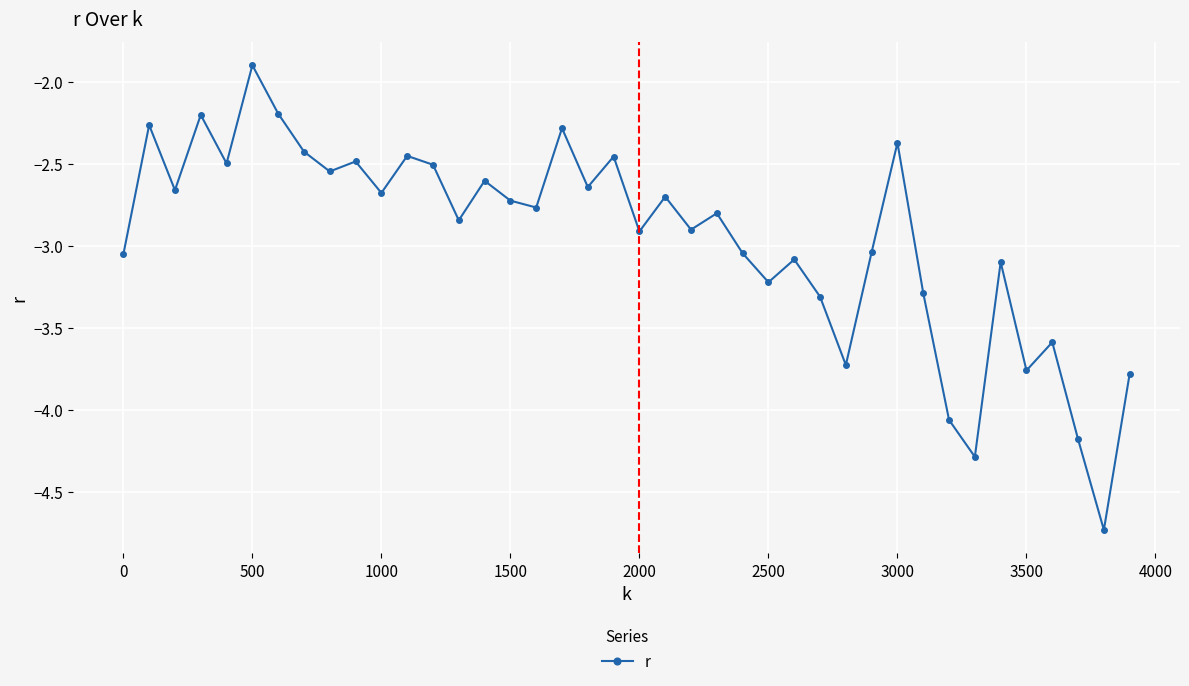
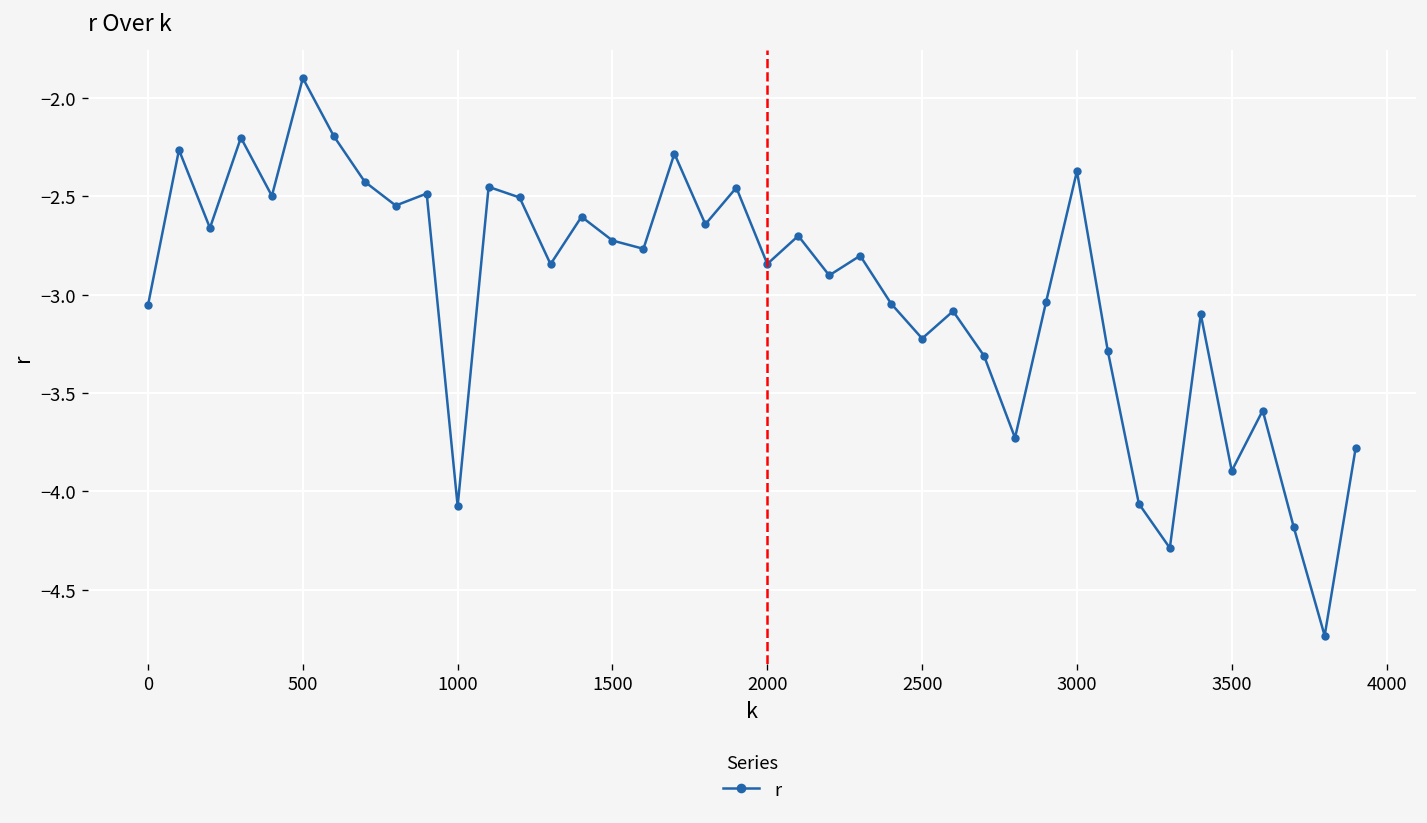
  {
    "0": -3.05,
    "500": -1.90,
-   "1000": -2.68,
+   "1000": -4.08,
    "1500": -2.73,
-   "2000": -2.91,
+   "2000": -2.84,
    "2500": -3.22,
    "3000": -2.37,
-   "3500": -3.76
+   "3500": -3.90
  }
